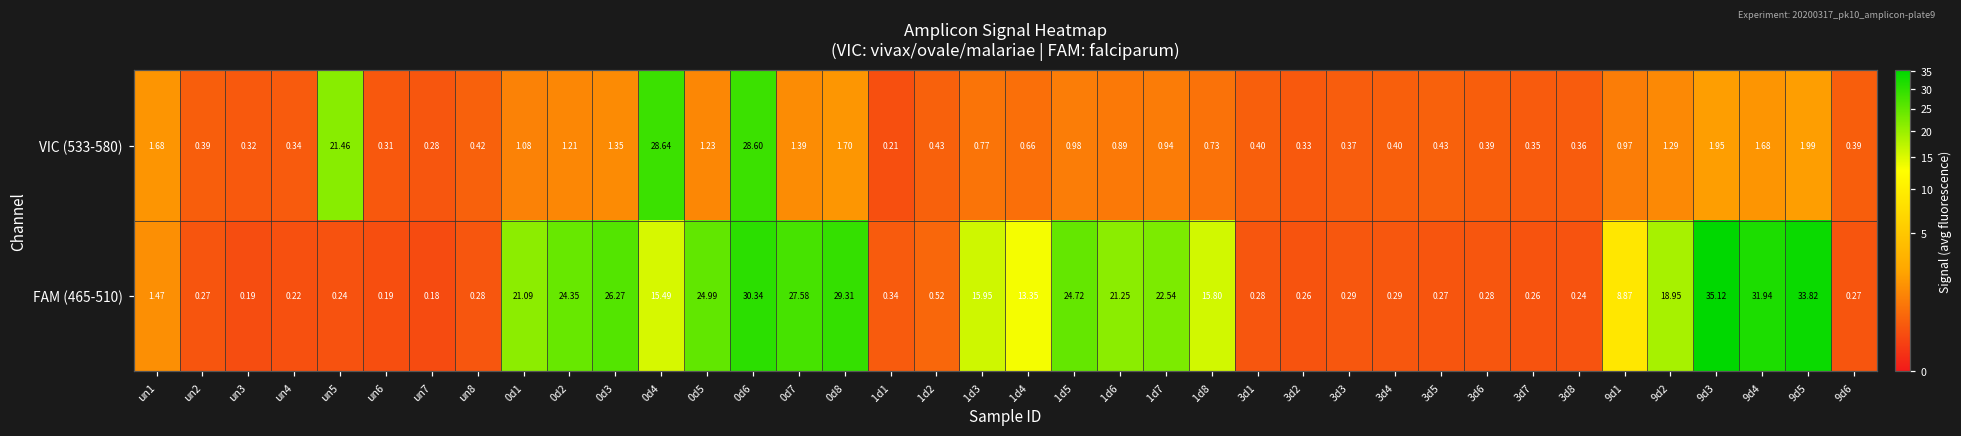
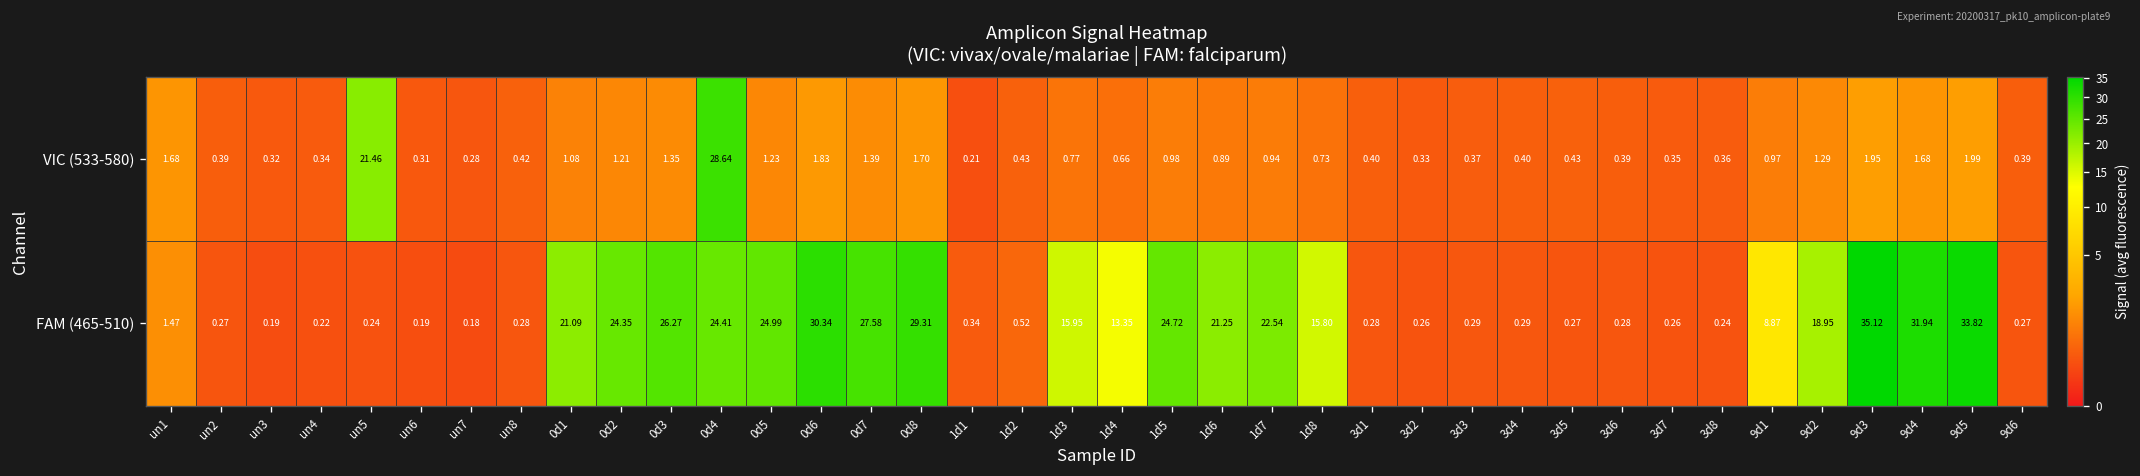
  {
    "VIC (533-580)": {
      "un1": 1.68,
      "un2": 0.39,
      "un3": 0.32,
      "un4": 0.34,
      "un5": 21.46,
      "un6": 0.31,
      "un7": 0.28,
      "un8": 0.42,
      "0d1": 1.08,
      "0d2": 1.21,
      "0d3": 1.35,
      "0d4": 28.64,
      "0d5": 1.23,
-     "0d6": 28.60,
+     "0d6": 1.83,
      "0d7": 1.39,
      "0d8": 1.70,
      "1d1": 0.21,
      "1d2": 0.43,
      "1d3": 0.77,
      "1d4": 0.66,
      "1d5": 0.98,
      "1d6": 0.89,
      "1d7": 0.94,
      "1d8": 0.73,
      "3d1": 0.40,
      "3d2": 0.33,
      "3d3": 0.37,
      "3d4": 0.40,
      "3d5": 0.43,
      "3d6": 0.39,
      "3d7": 0.35,
      "3d8": 0.36,
      "9d1": 0.97,
      "9d2": 1.29,
      "9d3": 1.95,
      "9d4": 1.68,
      "9d5": 1.99,
      "9d6": 0.39
    },
    "FAM (465-510)": {
      "un1": 1.47,
      "un2": 0.27,
      "un3": 0.19,
      "un4": 0.22,
      "un5": 0.24,
      "un6": 0.19,
      "un7": 0.18,
      "un8": 0.28,
      "0d1": 21.09,
      "0d2": 24.35,
      "0d3": 26.27,
-     "0d4": 15.49,
+     "0d4": 24.41,
      "0d5": 24.99,
      "0d6": 30.34,
      "0d7": 27.58,
      "0d8": 29.31,
      "1d1": 0.34,
      "1d2": 0.52,
      "1d3": 15.95,
      "1d4": 13.35,
      "1d5": 24.72,
      "1d6": 21.25,
      "1d7": 22.54,
      "1d8": 15.80,
      "3d1": 0.28,
      "3d2": 0.26,
      "3d3": 0.29,
      "3d4": 0.29,
      "3d5": 0.27,
      "3d6": 0.28,
      "3d7": 0.26,
      "3d8": 0.24,
      "9d1": 8.87,
      "9d2": 18.95,
      "9d3": 35.12,
      "9d4": 31.94,
      "9d5": 33.82,
      "9d6": 0.27
    }
  }
